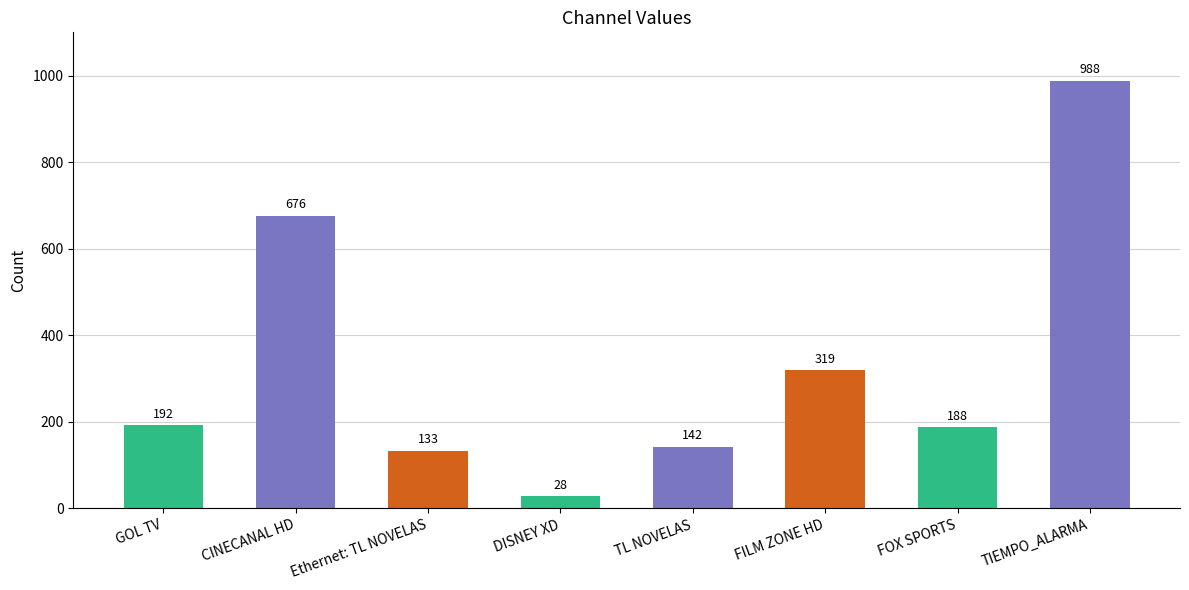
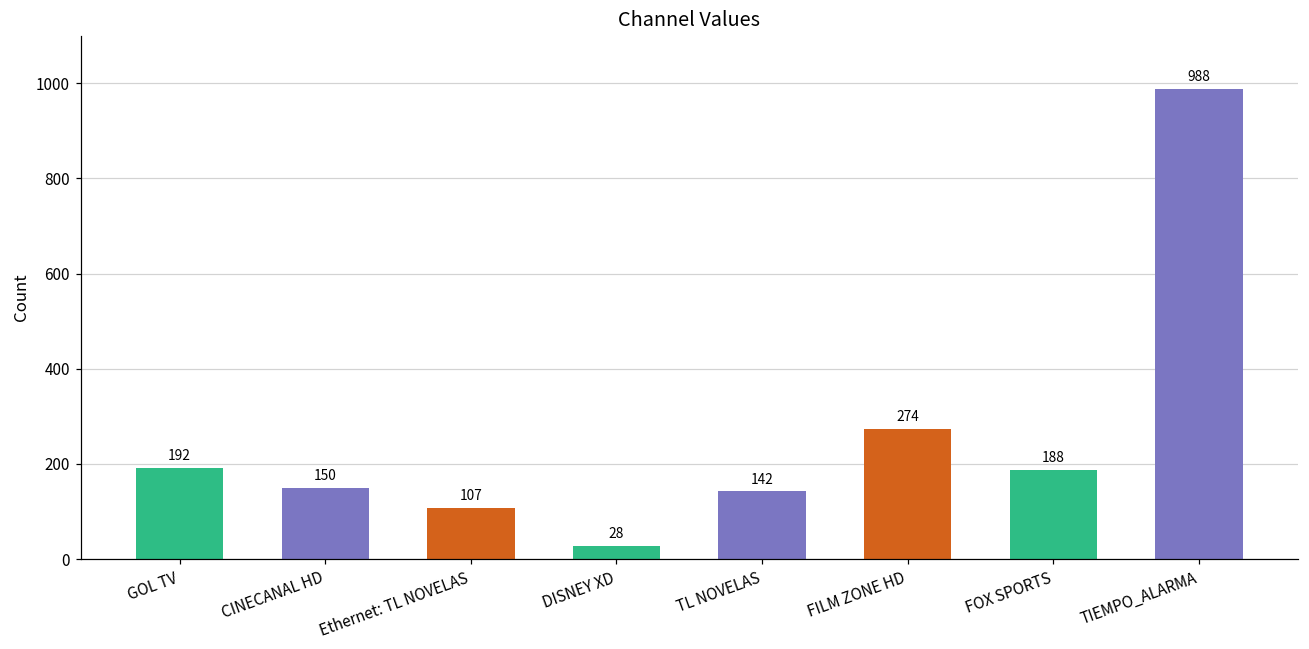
  {
    "GOL TV": 192,
-   "CINECANAL HD": 676,
-   "Ethernet: TL NOVELAS": 133,
+   "CINECANAL HD": 150,
+   "Ethernet: TL NOVELAS": 107,
    "DISNEY XD": 28,
    "TL NOVELAS": 142,
-   "FILM ZONE HD": 319,
+   "FILM ZONE HD": 274,
    "FOX SPORTS": 188,
    "TIEMPO_ALARMA": 988
  }
